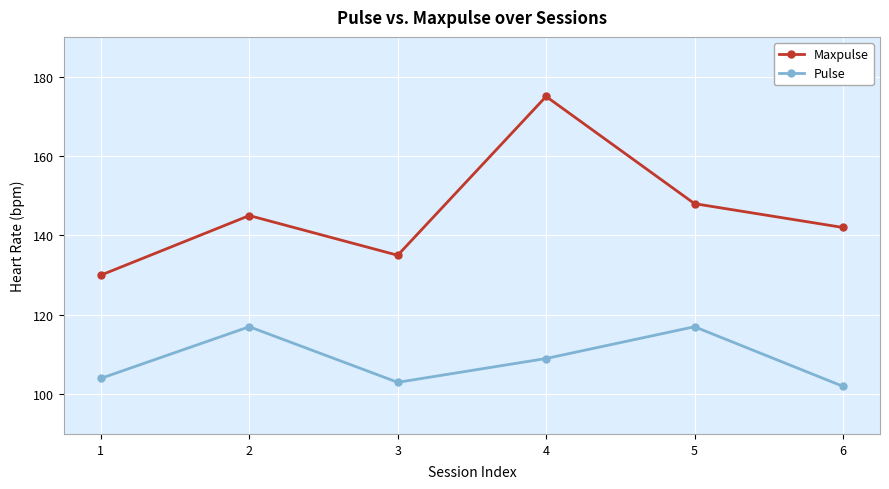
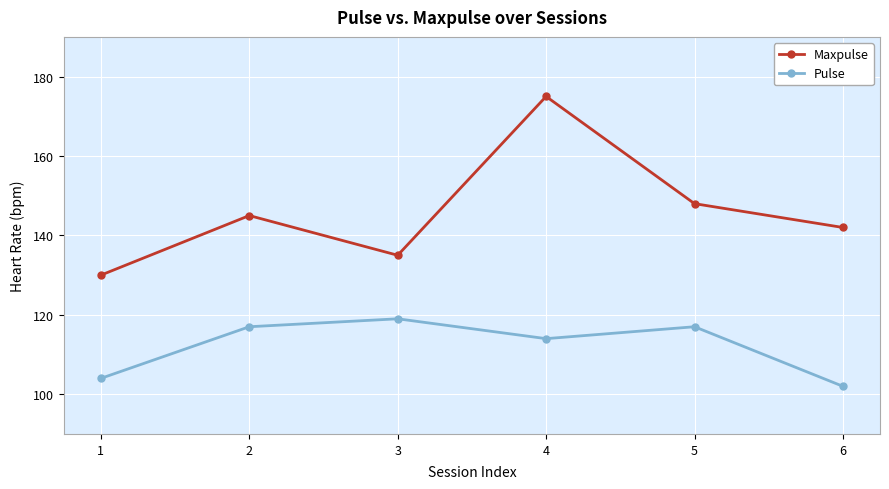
  {
    "Maxpulse": {
      "1": 130,
      "2": 145,
      "3": 135,
      "4": 175,
      "5": 148,
      "6": 142
    },
    "Pulse": {
      "1": 104,
      "2": 117,
-     "3": 103,
-     "4": 109,
+     "3": 119,
+     "4": 114,
      "5": 117,
      "6": 102
    }
  }
